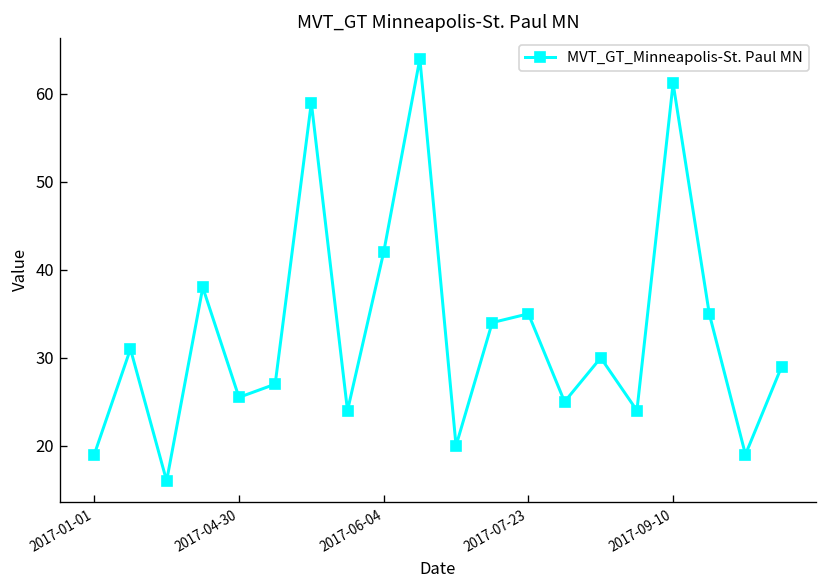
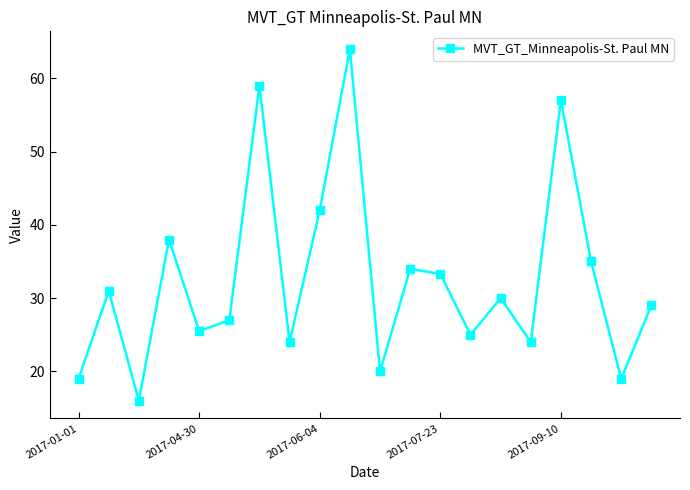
  {
    "2017-01-01": 19,
    "2017-04-30": 26,
    "2017-06-04": 42,
-   "2017-07-23": 35,
-   "2017-09-10": 61
+   "2017-07-23": 33,
+   "2017-09-10": 57
  }
